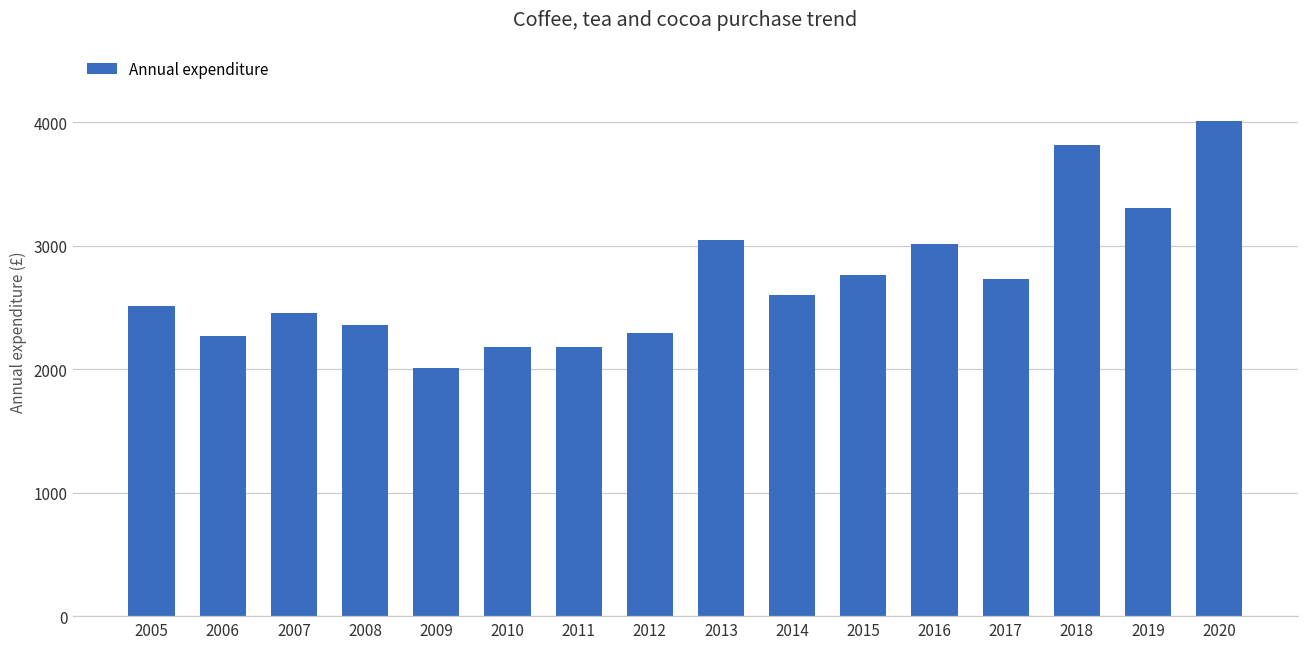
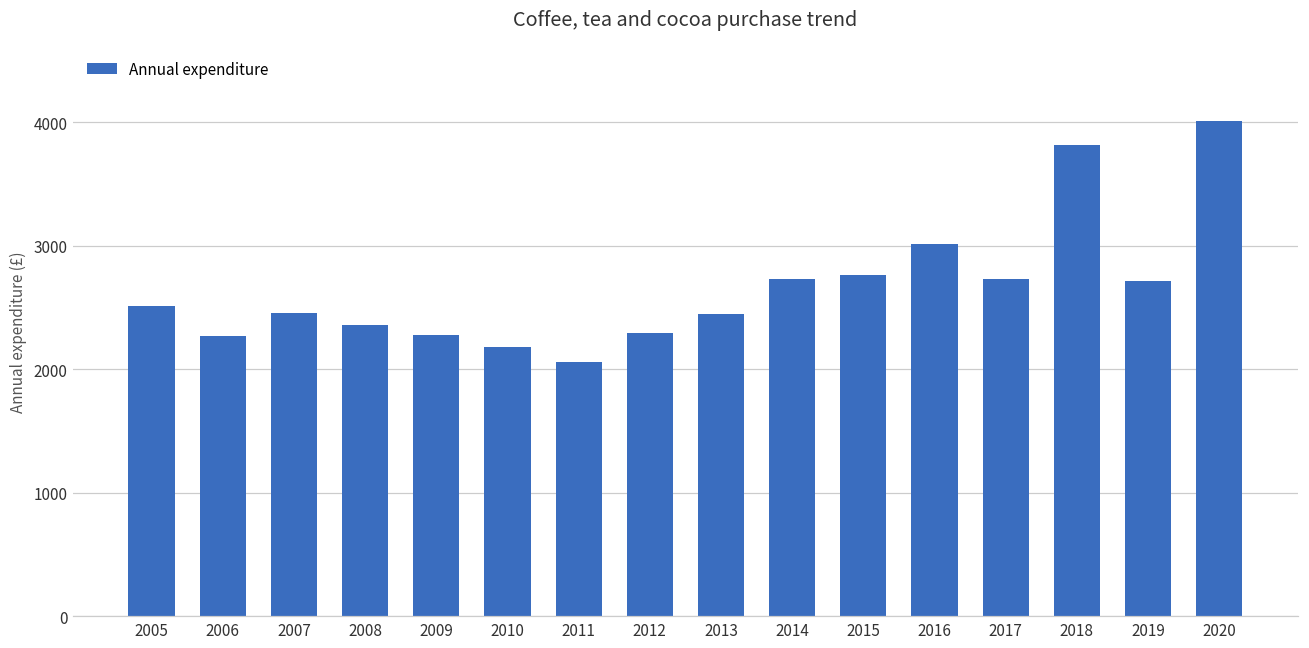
  {
    "2005": 2510,
    "2006": 2270,
    "2007": 2460,
    "2008": 2360,
-   "2009": 2010,
+   "2009": 2280,
    "2010": 2180,
-   "2011": 2180,
+   "2011": 2060,
    "2012": 2300,
-   "2013": 3050,
-   "2014": 2600,
+   "2013": 2440,
+   "2014": 2730,
    "2015": 2760,
    "2016": 3010,
    "2017": 2730,
    "2018": 3810,
-   "2019": 3300,
+   "2019": 2710,
    "2020": 4010
  }
